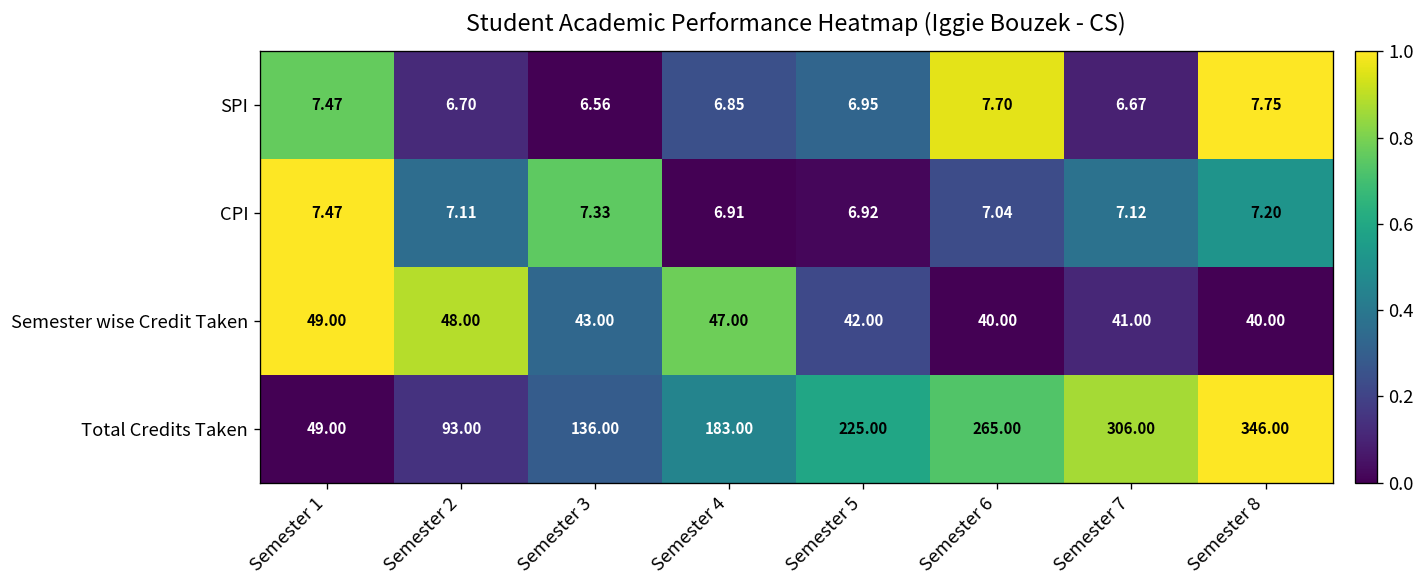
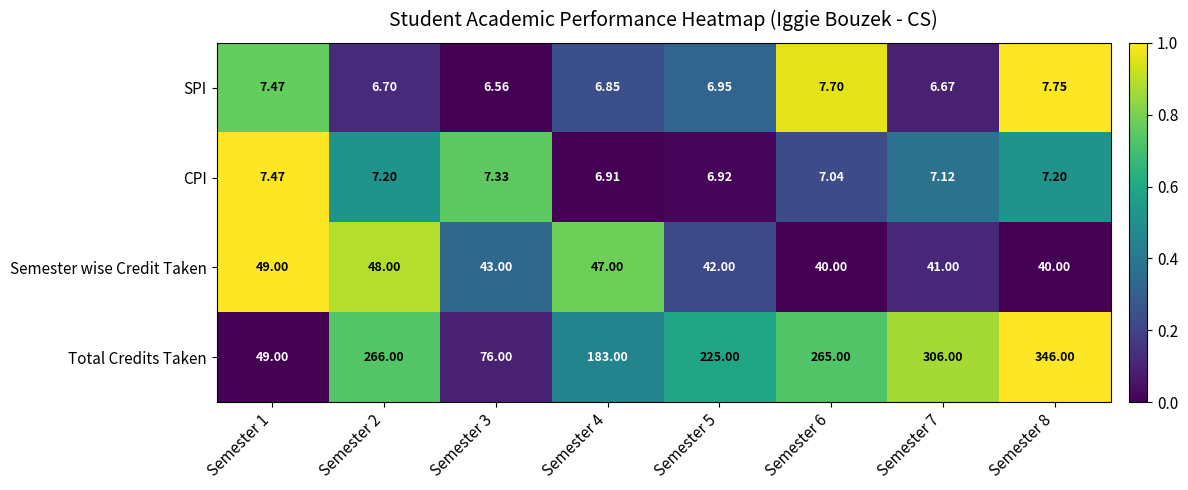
  {
    "SPI": {
      "Semester 1": 7.47,
      "Semester 2": 6.70,
      "Semester 3": 6.56,
      "Semester 4": 6.85,
      "Semester 5": 6.95,
      "Semester 6": 7.70,
      "Semester 7": 6.67,
      "Semester 8": 7.75
    },
    "CPI": {
      "Semester 1": 7.47,
-     "Semester 2": 7.11,
+     "Semester 2": 7.20,
      "Semester 3": 7.33,
      "Semester 4": 6.91,
      "Semester 5": 6.92,
      "Semester 6": 7.04,
      "Semester 7": 7.12,
      "Semester 8": 7.20
    },
    "Semester wise Credit Taken": {
      "Semester 1": 49.00,
      "Semester 2": 48.00,
      "Semester 3": 43.00,
      "Semester 4": 47.00,
      "Semester 5": 42.00,
      "Semester 6": 40.00,
      "Semester 7": 41.00,
      "Semester 8": 40.00
    },
    "Total Credits Taken": {
      "Semester 1": 49.00,
-     "Semester 2": 93.00,
-     "Semester 3": 136.00,
+     "Semester 2": 266.00,
+     "Semester 3": 76.00,
      "Semester 4": 183.00,
      "Semester 5": 225.00,
      "Semester 6": 265.00,
      "Semester 7": 306.00,
      "Semester 8": 346.00
    }
  }
